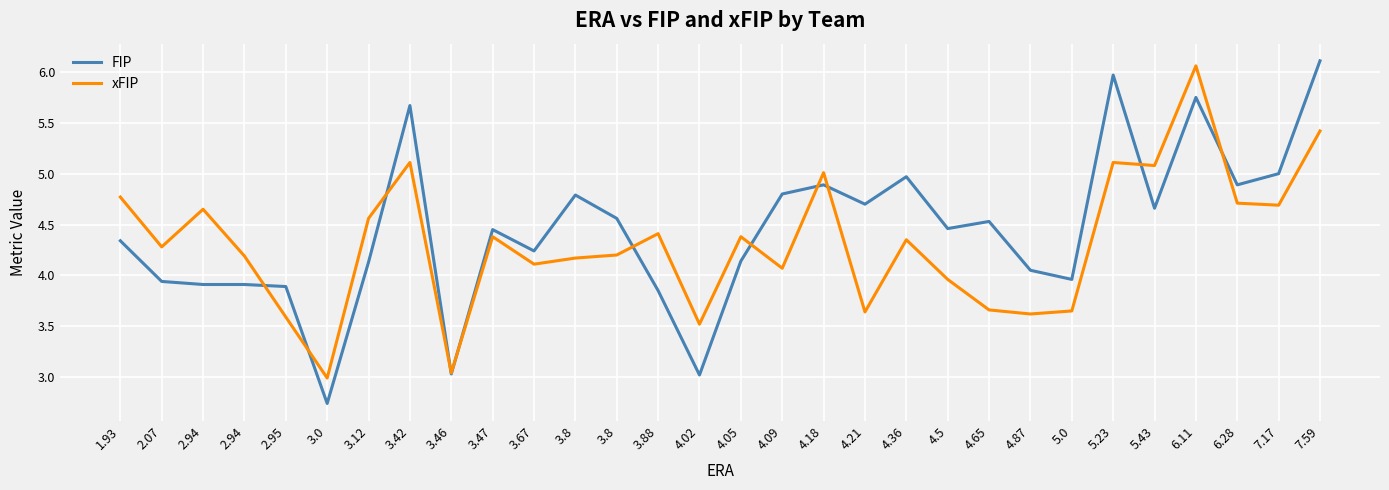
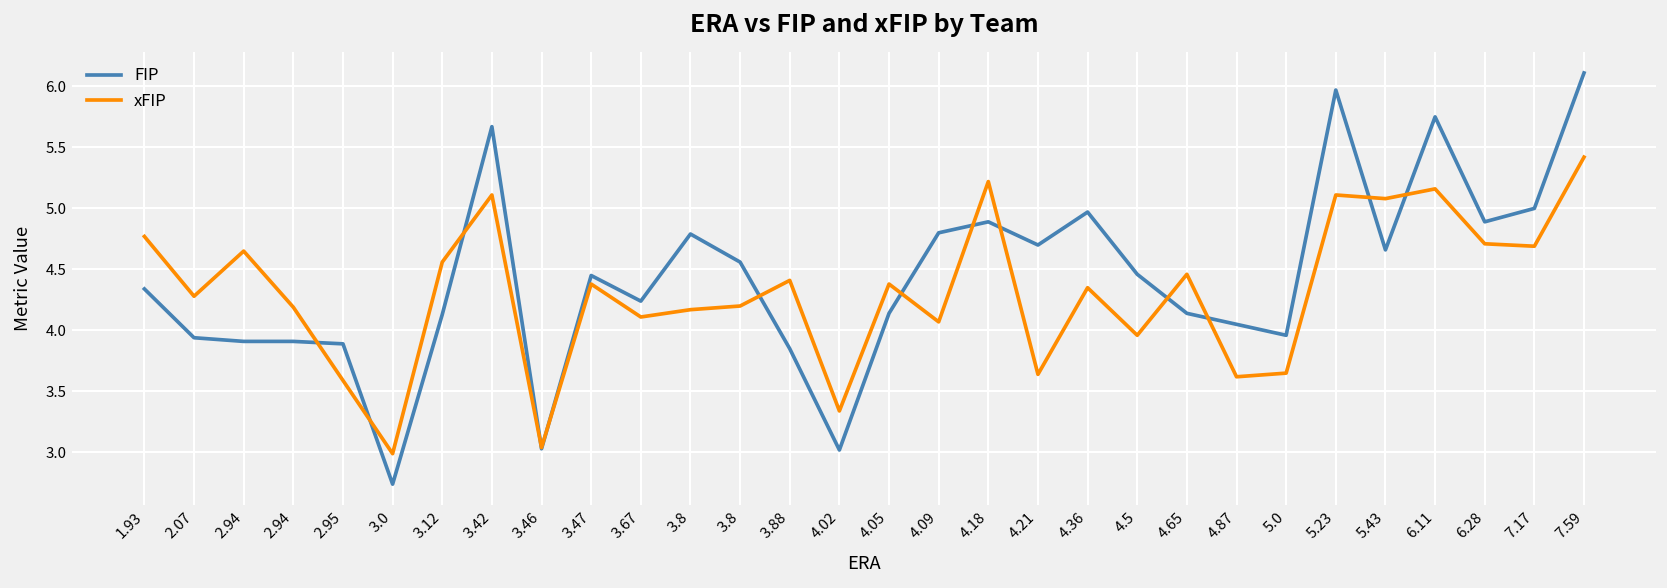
  {
    "FIP": {
      "1.93": 4.34,
      "2.07": 3.94,
      "2.95": 3.89,
      "3.0": 2.74,
      "3.12": 4.13,
      "3.42": 5.67,
      "3.47": 4.45,
      "3.67": 4.24,
      "3.88": 3.85,
      "4.02": 3.02,
      "4.05": 4.14,
      "4.09": 4.80,
      "4.18": 4.89,
      "4.21": 4.70,
      "4.36": 4.97,
      "4.5": 4.46,
-     "4.65": 4.53,
+     "4.65": 4.14,
      "4.87": 4.05,
      "5.0": 3.96,
      "5.23": 5.97,
      "5.43": 4.66,
      "6.11": 5.75,
      "6.28": 4.89,
      "7.17": 5.00,
      "7.59": 6.11
    },
    "xFIP": {
      "1.93": 4.77,
      "2.07": 4.28,
      "2.95": 3.59,
      "3.0": 2.99,
      "3.12": 4.56,
      "3.42": 5.11,
      "3.47": 4.38,
      "3.67": 4.11,
      "3.88": 4.41,
-     "4.02": 3.52,
+     "4.02": 3.34,
      "4.05": 4.38,
      "4.09": 4.07,
-     "4.18": 5.01,
+     "4.18": 5.22,
      "4.21": 3.64,
      "4.36": 4.35,
      "4.5": 3.96,
-     "4.65": 3.66,
+     "4.65": 4.46,
      "4.87": 3.62,
      "5.0": 3.65,
      "5.23": 5.11,
      "5.43": 5.08,
-     "6.11": 6.06,
+     "6.11": 5.16,
      "6.28": 4.71,
      "7.17": 4.69,
      "7.59": 5.42
    }
  }
